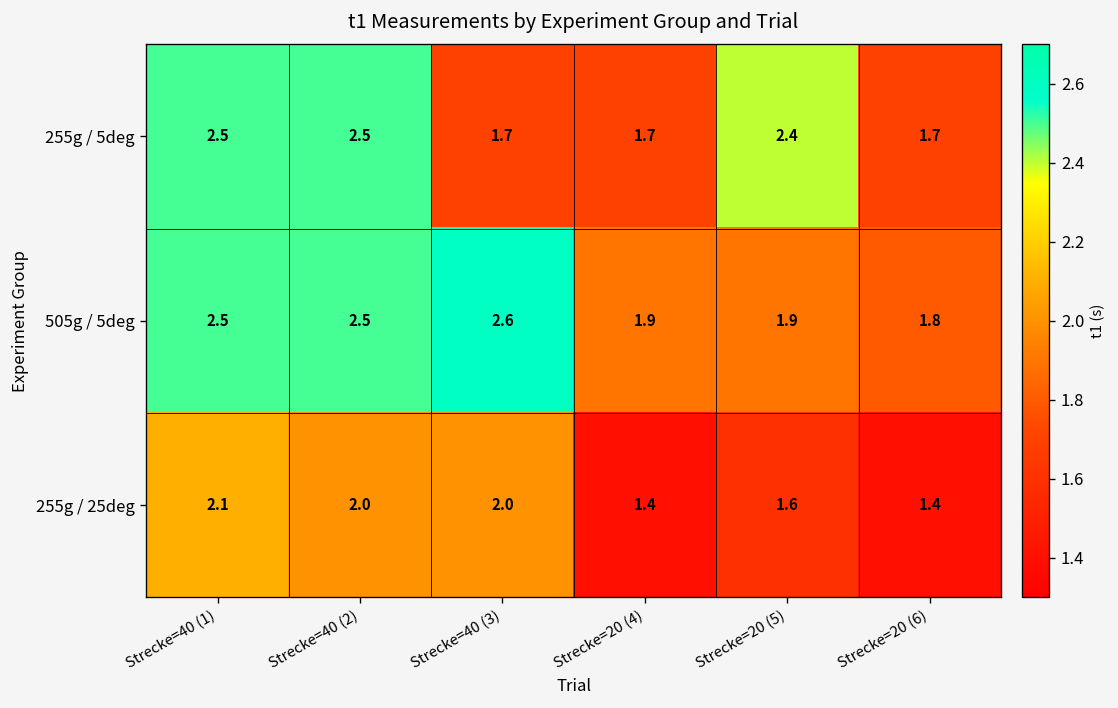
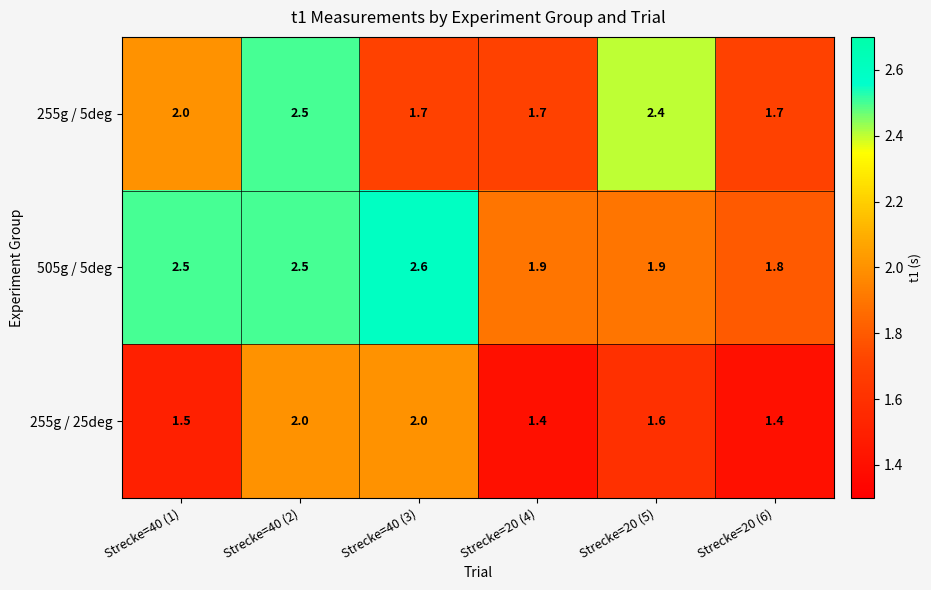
  {
    "255g / 5deg": {
-     "Strecke=40 (1)": 2.5,
+     "Strecke=40 (1)": 2.0,
      "Strecke=40 (2)": 2.5,
      "Strecke=40 (3)": 1.7,
      "Strecke=20 (4)": 1.7,
      "Strecke=20 (5)": 2.4,
      "Strecke=20 (6)": 1.7
    },
    "505g / 5deg": {
      "Strecke=40 (1)": 2.5,
      "Strecke=40 (2)": 2.5,
      "Strecke=40 (3)": 2.6,
      "Strecke=20 (4)": 1.9,
      "Strecke=20 (5)": 1.9,
      "Strecke=20 (6)": 1.8
    },
    "255g / 25deg": {
-     "Strecke=40 (1)": 2.1,
+     "Strecke=40 (1)": 1.5,
      "Strecke=40 (2)": 2.0,
      "Strecke=40 (3)": 2.0,
      "Strecke=20 (4)": 1.4,
      "Strecke=20 (5)": 1.6,
      "Strecke=20 (6)": 1.4
    }
  }
